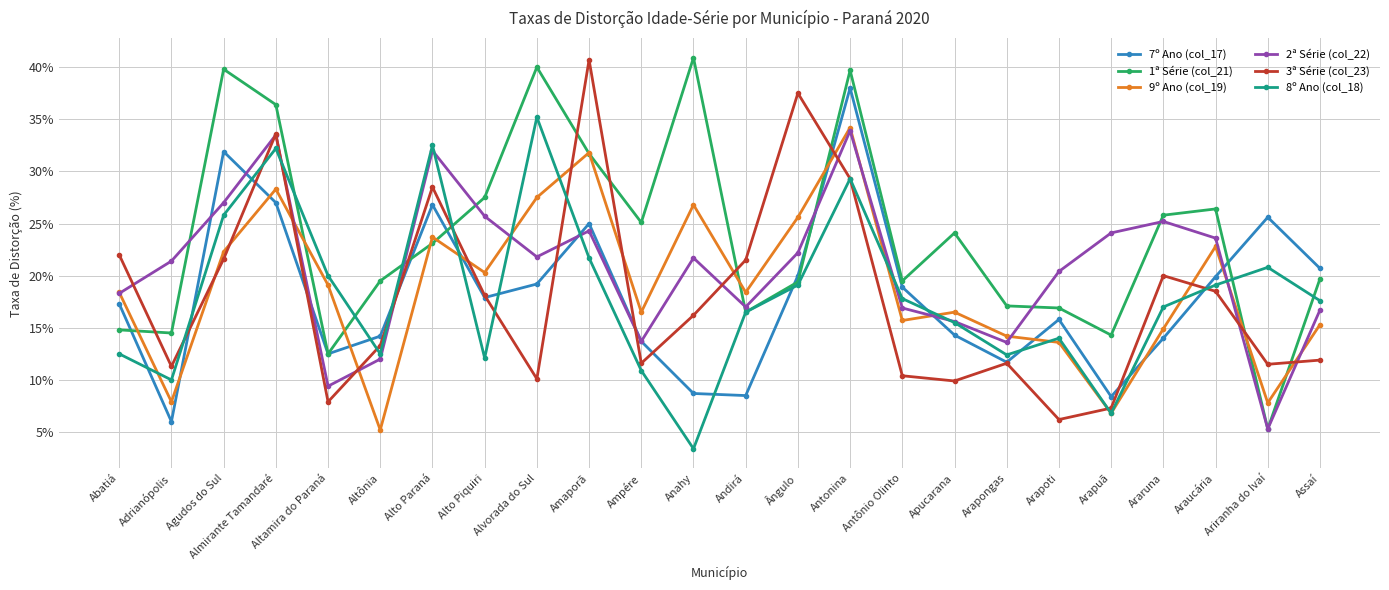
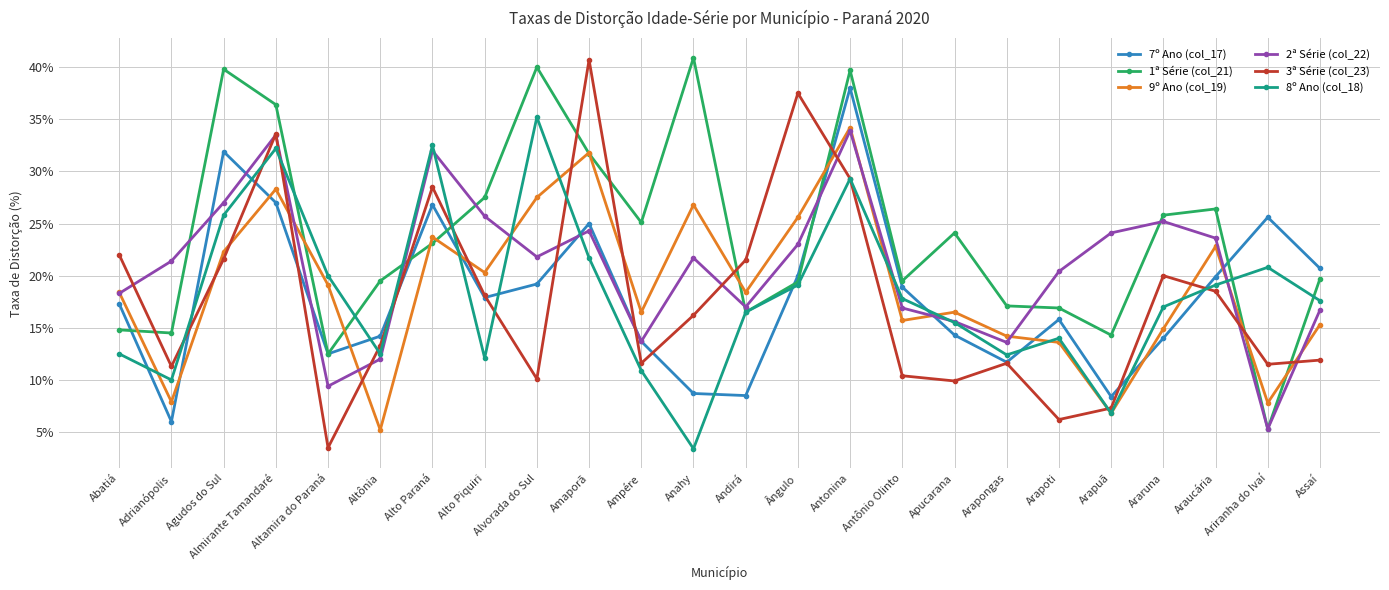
  {
    "7º Ano (col_17)": {
      "Abatiá": "17.3%",
      "Adrianópolis": "6.0%",
      "Agudos do Sul": "31.9%",
      "Almirante Tamandaré": "27.0%",
      "Altônia": "14.2%",
      "Alto Paraná": "26.8%",
      "Alvorada do Sul": "19.2%",
      "Amaporã": "25.0%",
      "Anahy": "8.7%",
      "Andirá": "8.5%",
      "Ângulo": "20.0%",
      "Antonina": "38.0%",
      "Antônio Olinto": "18.9%",
      "Apucarana": "14.3%",
      "Arapoti": "15.8%",
      "Arapuã": "8.4%",
      "Araruna": "14.0%",
      "Araucária": "19.9%",
      "Ariranha do Ivaí": "25.6%",
      "Assaí": "20.7%"
    },
    "9º Ano (col_19)": {
      "Adrianópolis": "7.9%",
      "Agudos do Sul": "22.3%",
      "Almirante Tamandaré": "28.3%",
      "Altamira do Paraná": "19.1%",
      "Altônia": "5.2%",
      "Alto Paraná": "23.7%",
      "Alto Piquiri": "20.3%",
      "Alvorada do Sul": "27.5%",
      "Ampére": "16.5%",
      "Anahy": "26.8%",
      "Andirá": "18.4%",
      "Ângulo": "25.6%",
      "Antonina": "34.2%",
      "Antônio Olinto": "15.7%",
      "Apucarana": "16.5%",
      "Arapongas": "14.2%",
      "Arapoti": "13.6%",
      "Araruna": "14.9%",
      "Araucária": "22.8%",
      "Ariranha do Ivaí": "7.8%",
      "Assaí": "15.3%"
    },
    "2ª Série (col_22)": {
      "Adrianópolis": "21.4%",
      "Agudos do Sul": "27.0%",
      "Altamira do Paraná": "9.4%",
      "Altônia": "12.0%",
      "Alto Paraná": "32.0%",
      "Alto Piquiri": "25.7%",
      "Alvorada do Sul": "21.8%",
      "Amaporã": "24.3%",
      "Anahy": "21.7%",
      "Andirá": "17.0%",
-     "Ângulo": "22.2%",
+     "Ângulo": "23.0%",
      "Antonina": "33.9%",
      "Antônio Olinto": "16.9%",
      "Arapongas": "13.6%",
      "Arapoti": "20.4%",
      "Arapuã": "24.1%",
      "Araruna": "25.2%",
      "Araucária": "23.6%",
      "Assaí": "16.7%"
    },
    "3ª Série (col_23)": {
      "Abatiá": "22.0%",
      "Adrianópolis": "11.3%",
      "Agudos do Sul": "21.6%",
-     "Altamira do Paraná": "7.9%",
+     "Altamira do Paraná": "3.5%",
      "Altônia": "13.3%",
      "Alto Paraná": "28.5%",
      "Alvorada do Sul": "10.1%",
      "Amaporã": "40.7%",
      "Ampére": "11.6%",
      "Anahy": "16.2%",
      "Andirá": "21.5%",
      "Ângulo": "37.5%",
      "Antônio Olinto": "10.4%",
      "Apucarana": "9.9%",
      "Arapoti": "6.2%",
      "Arapuã": "7.3%",
      "Araruna": "20.0%",
      "Araucária": "18.5%",
      "Ariranha do Ivaí": "11.5%",
      "Assaí": "11.9%"
    }
  }
